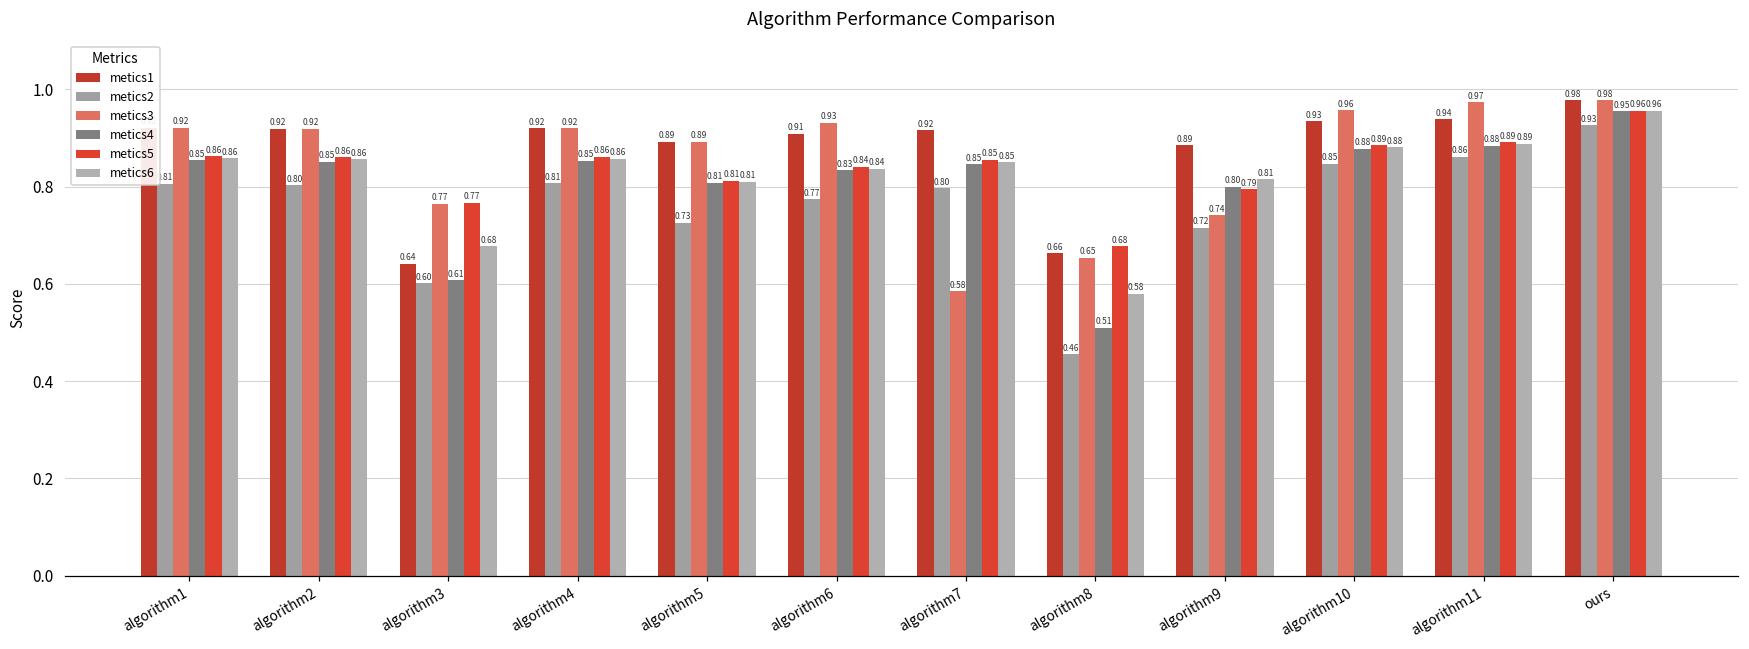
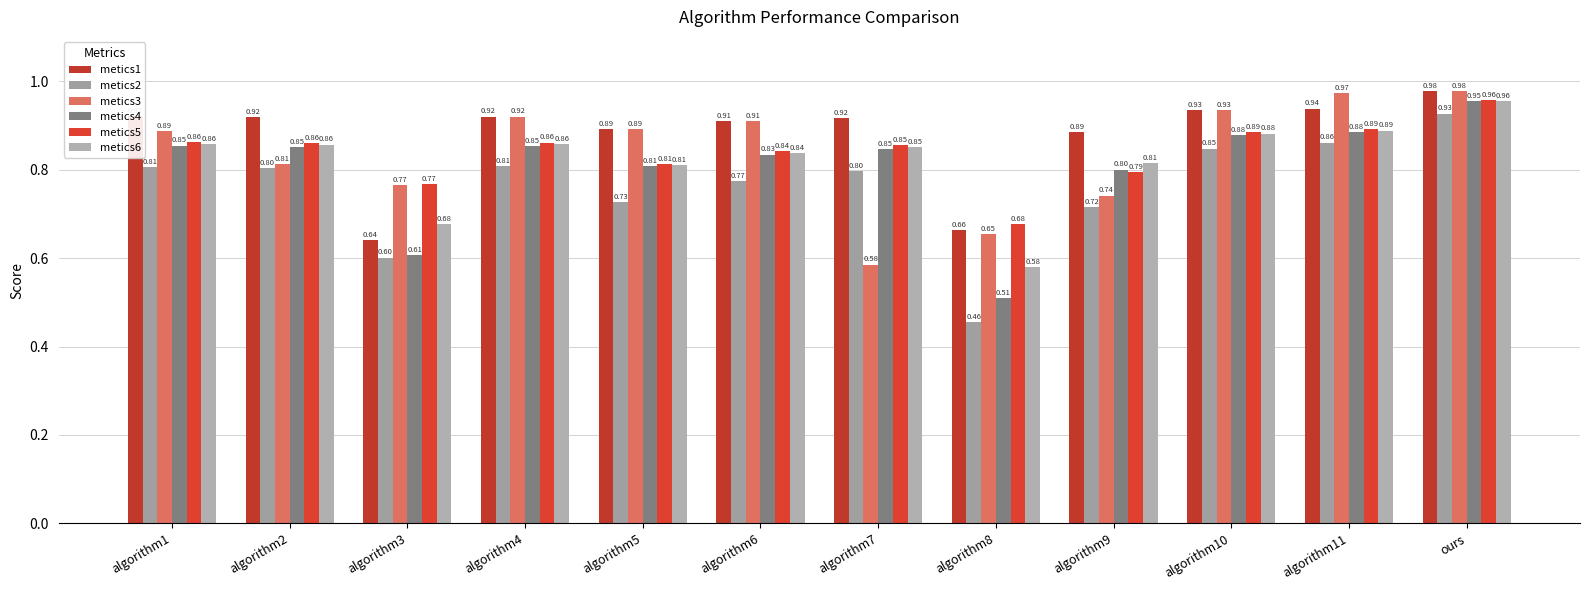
  {
    "metics3": {
-     "algorithm1": 0.92,
-     "algorithm2": 0.92,
+     "algorithm1": 0.89,
+     "algorithm2": 0.81,
      "algorithm3": 0.77,
      "algorithm4": 0.92,
      "algorithm5": 0.89,
-     "algorithm6": 0.93,
+     "algorithm6": 0.91,
      "algorithm7": 0.58,
      "algorithm8": 0.65,
      "algorithm9": 0.74,
-     "algorithm10": 0.96,
+     "algorithm10": 0.93,
      "algorithm11": 0.97,
      "ours": 0.98
    }
  }
